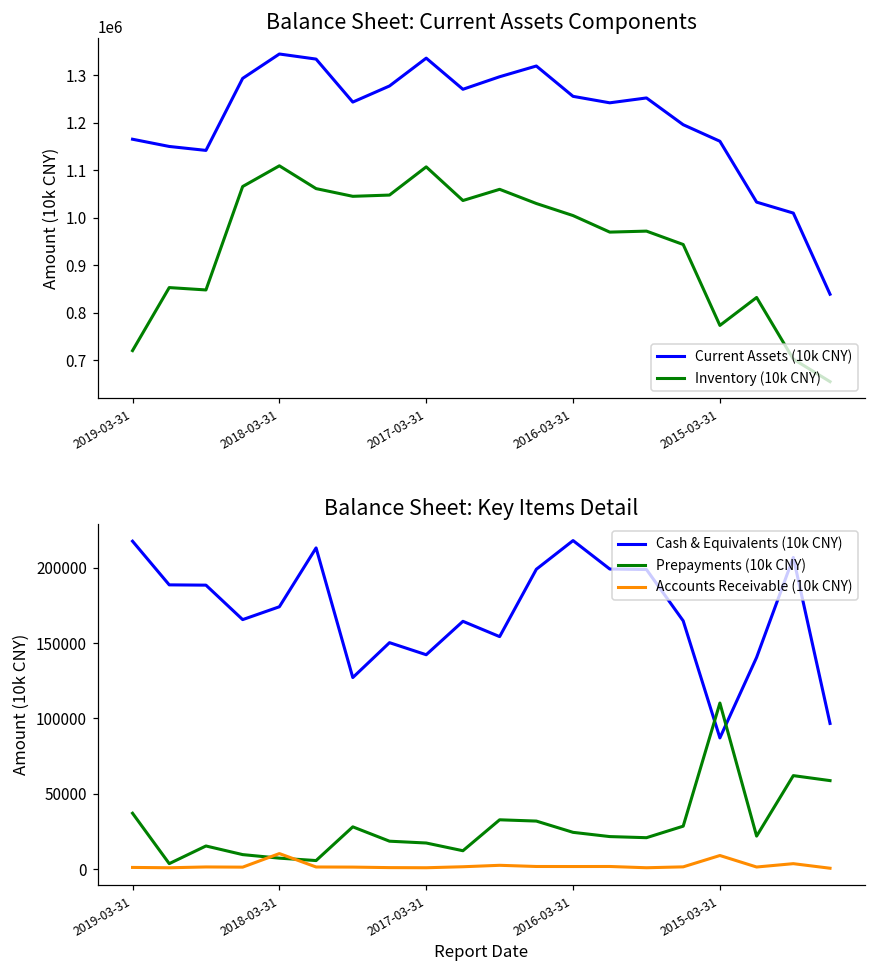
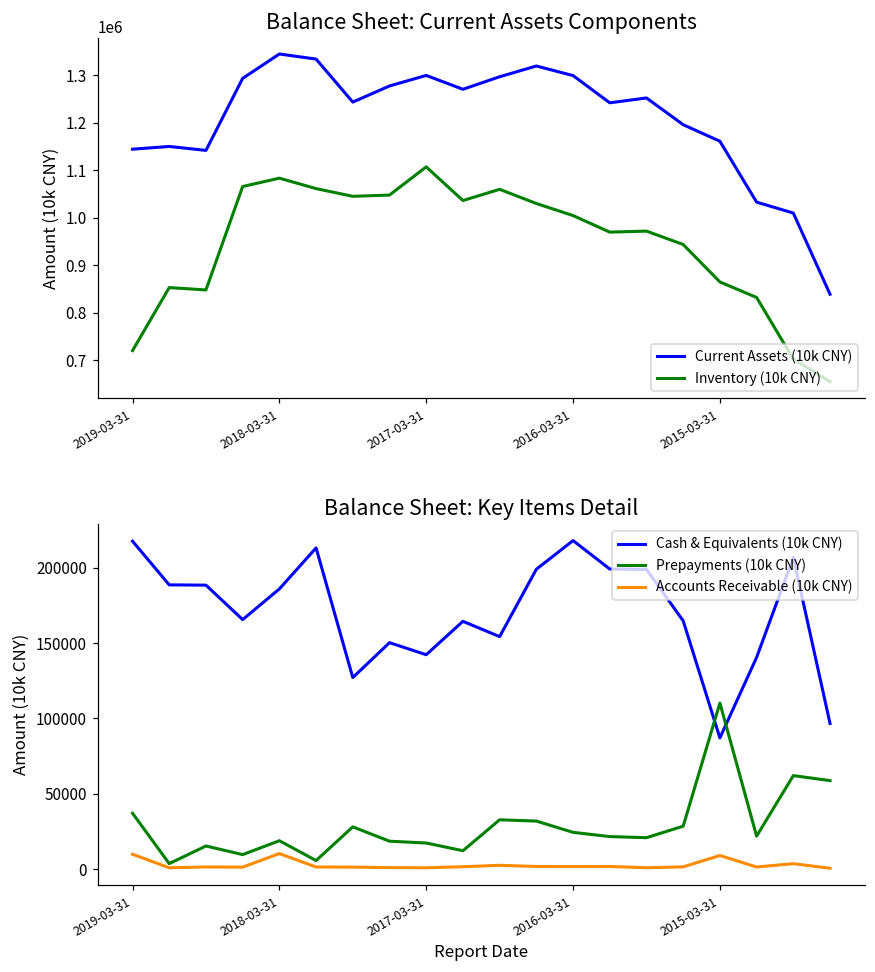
  {
    "Balance Sheet: Current Assets Components": {
      "Current Assets (10k CNY)": {
-       "2019-03-31": 1160000,
+       "2019-03-31": 1140000,
        "2018-03-31": 1340000,
-       "2017-03-31": 1340000,
-       "2016-03-31": 1260000,
+       "2017-03-31": 1300000,
+       "2016-03-31": 1300000,
        "2015-03-31": 1160000
      },
      "Inventory (10k CNY)": {
        "2019-03-31": 720000,
-       "2018-03-31": 1110000,
+       "2018-03-31": 1080000,
        "2017-03-31": 1110000,
        "2016-03-31": 1000000,
-       "2015-03-31": 770000
+       "2015-03-31": 860000
      }
    },
    "Balance Sheet: Key Items Detail": {
      "Cash & Equivalents (10k CNY)": {
        "2019-03-31": 218000,
-       "2018-03-31": 174000,
+       "2018-03-31": 186000,
        "2017-03-31": 142000,
        "2016-03-31": 218000,
        "2015-03-31": 87000
      },
      "Prepayments (10k CNY)": {
        "2019-03-31": 37000,
-       "2018-03-31": 7000,
+       "2018-03-31": 19000,
        "2017-03-31": 17000,
        "2016-03-31": 24000,
        "2015-03-31": 110000
      },
      "Accounts Receivable (10k CNY)": {
-       "2019-03-31": 1000,
+       "2019-03-31": 10000,
        "2018-03-31": 10000,
        "2017-03-31": 1000,
        "2016-03-31": 2000,
        "2015-03-31": 9000
      }
    }
  }
